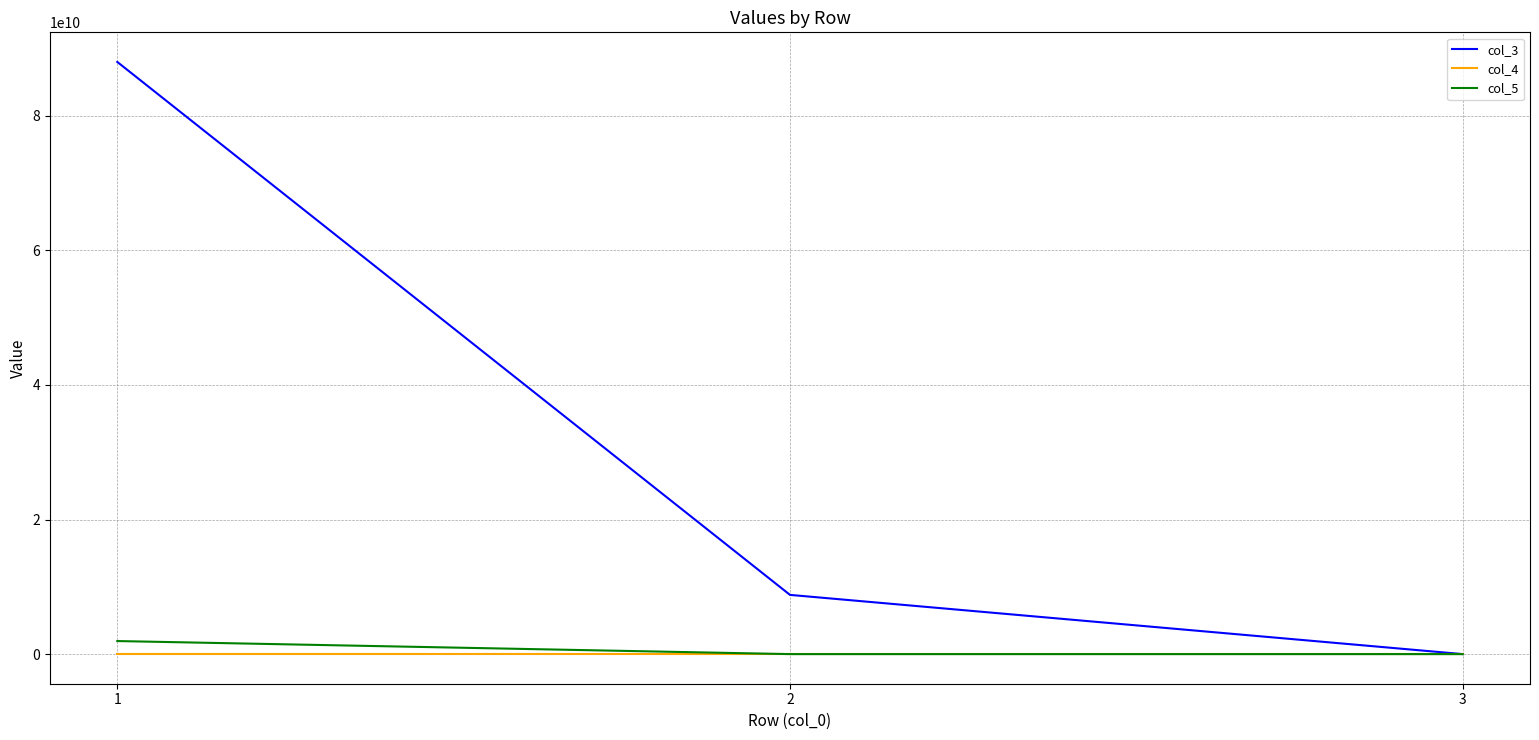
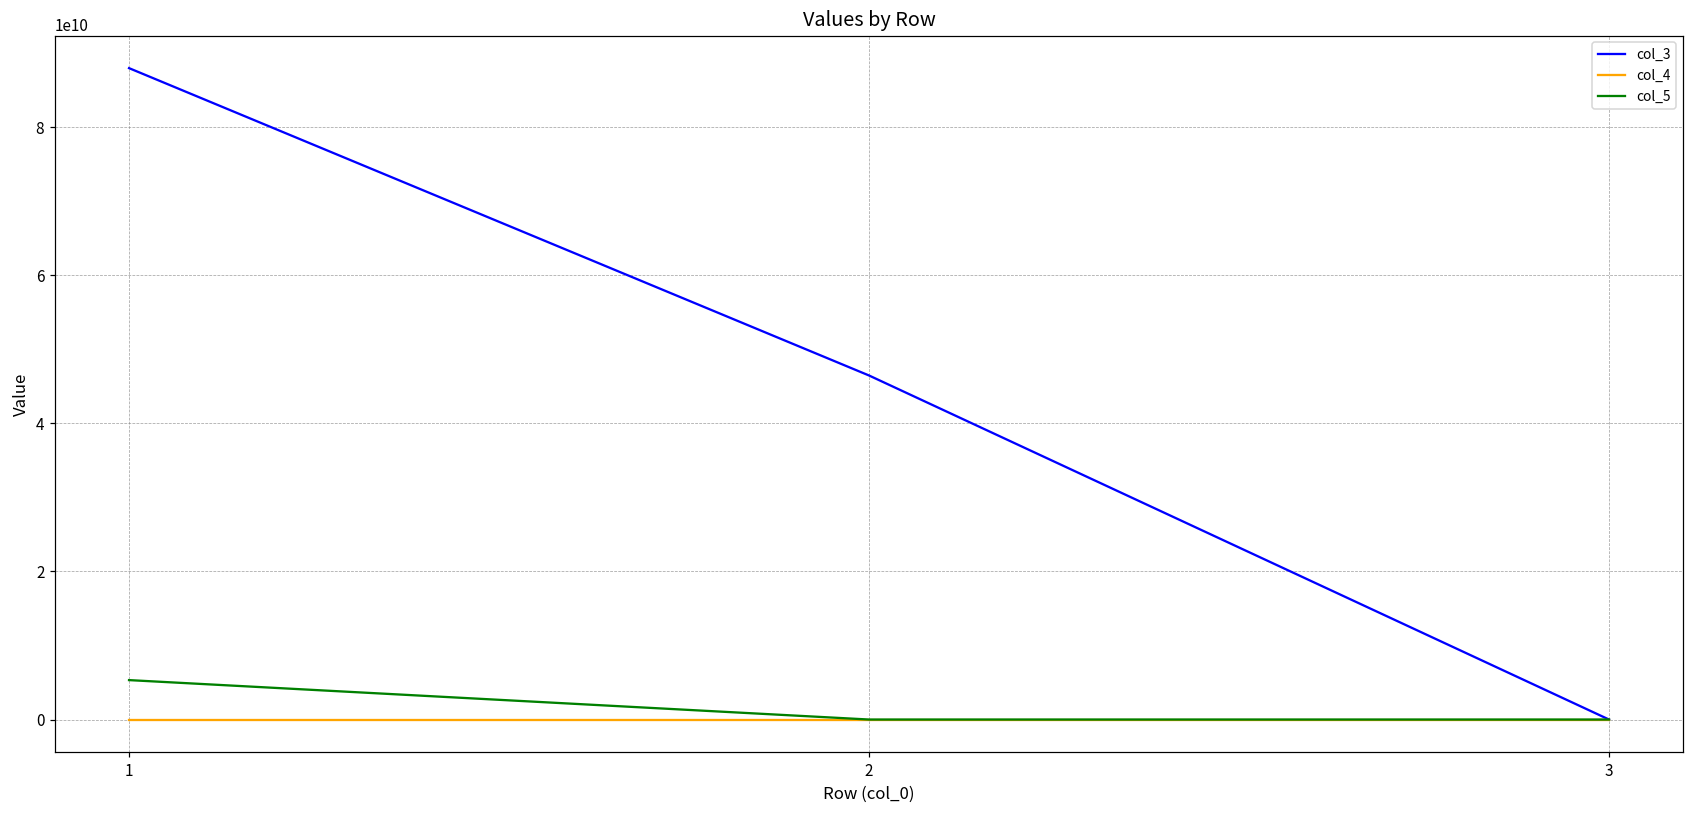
  {
    "col_3": {
      "1": 88000000000,
-     "2": 9000000000
+     "2": 46000000000
    },
    "col_4": {
      "1": 0
    },
    "col_5": {
-     "1": 2000000000
+     "1": 5000000000
    }
  }
